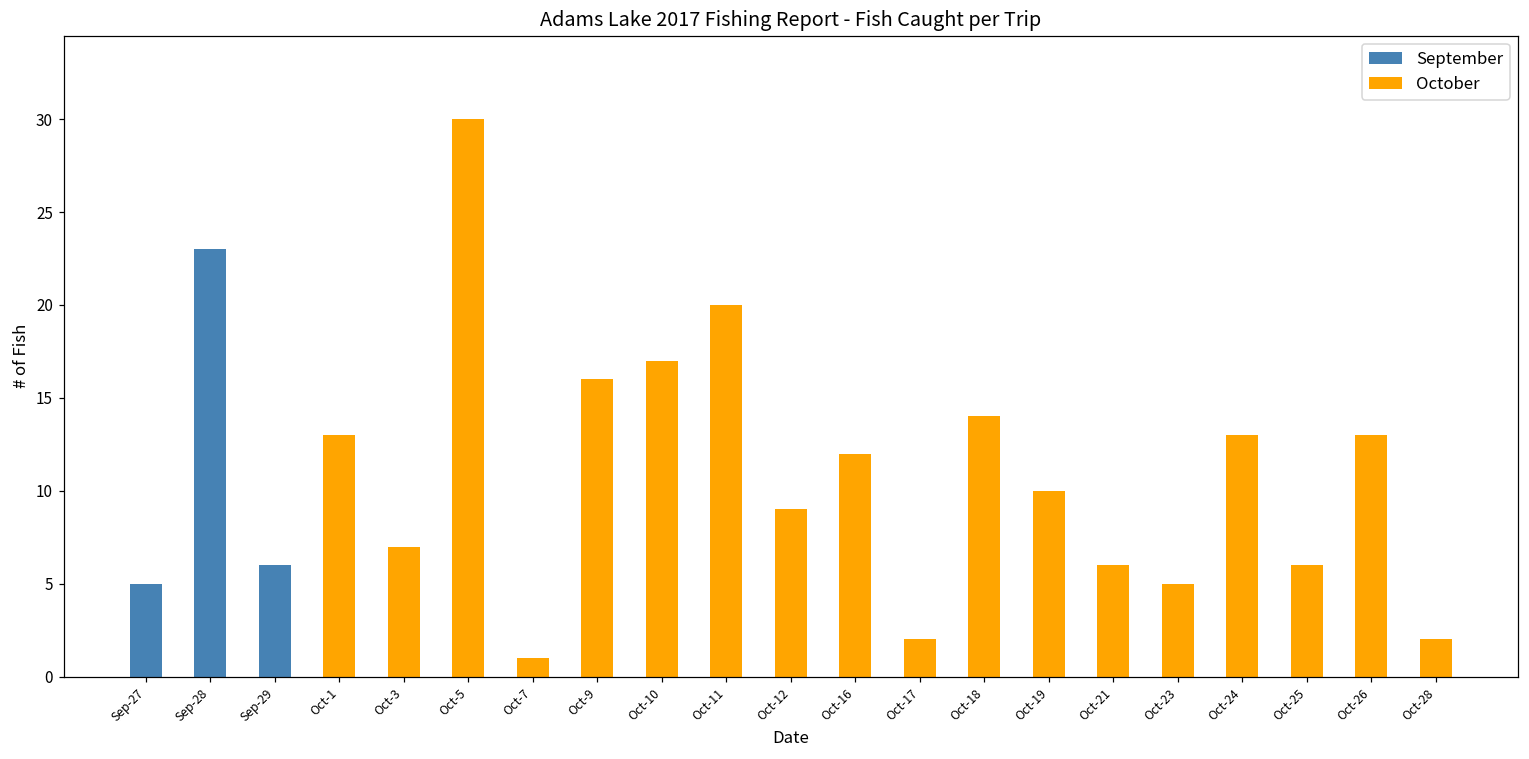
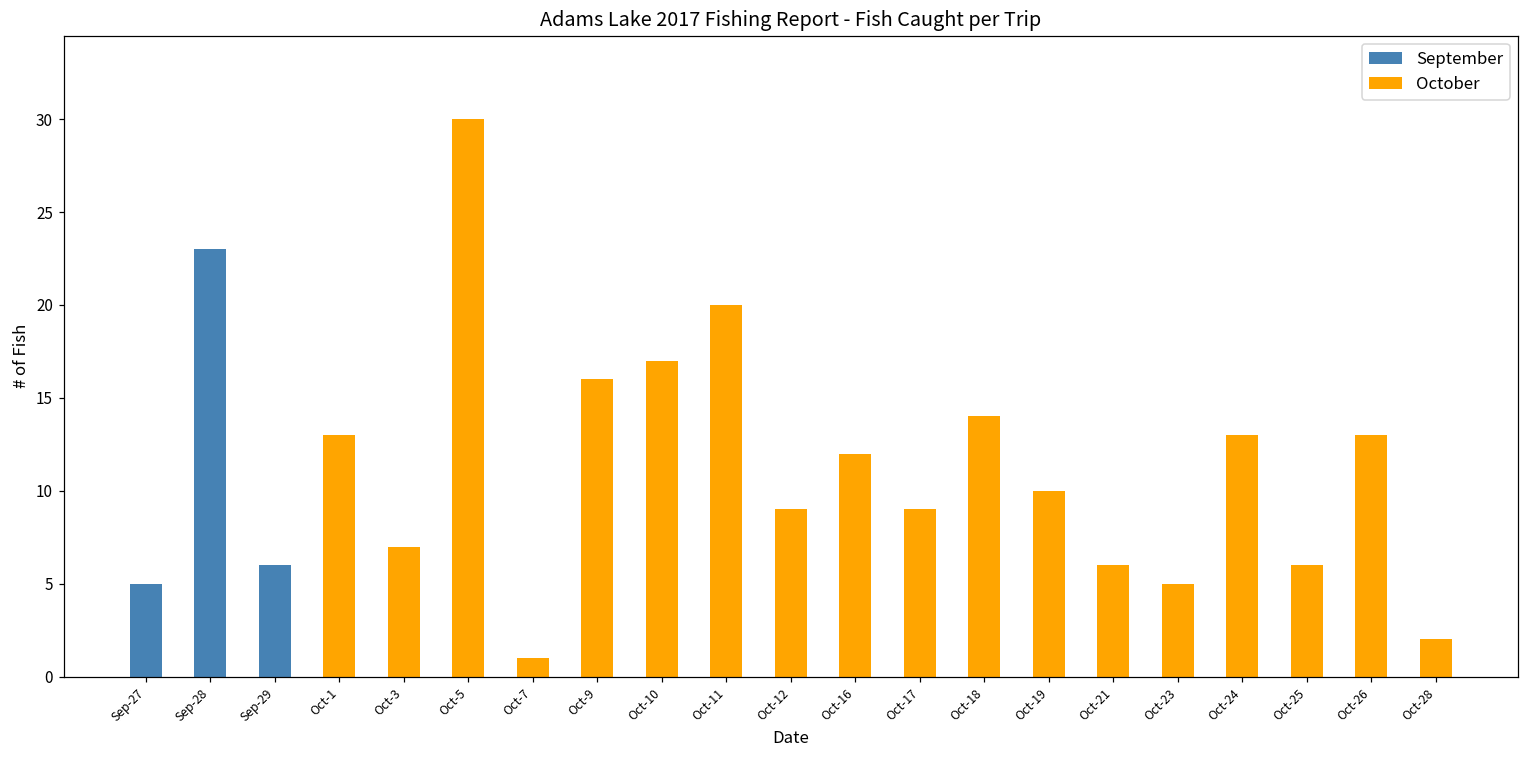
  {
    "September": {
      "Sep-27": 5,
      "Sep-28": 23,
      "Sep-29": 6,
      "Oct-1": 0,
      "Oct-3": 0,
      "Oct-5": 0,
      "Oct-7": 0,
      "Oct-9": 0,
      "Oct-10": 0,
      "Oct-11": 0,
      "Oct-12": 0,
      "Oct-16": 0,
      "Oct-17": 0,
      "Oct-18": 0,
      "Oct-19": 0,
      "Oct-21": 0,
      "Oct-23": 0,
      "Oct-24": 0,
      "Oct-25": 0,
      "Oct-26": 0,
      "Oct-28": 0
    },
    "October": {
      "Sep-27": 0,
      "Sep-28": 0,
      "Sep-29": 0,
      "Oct-1": 13,
      "Oct-3": 7,
      "Oct-5": 30,
      "Oct-7": 1,
      "Oct-9": 16,
      "Oct-10": 17,
      "Oct-11": 20,
      "Oct-12": 9,
      "Oct-16": 12,
-     "Oct-17": 2,
+     "Oct-17": 9,
      "Oct-18": 14,
      "Oct-19": 10,
      "Oct-21": 6,
      "Oct-23": 5,
      "Oct-24": 13,
      "Oct-25": 6,
      "Oct-26": 13,
      "Oct-28": 2
    }
  }
